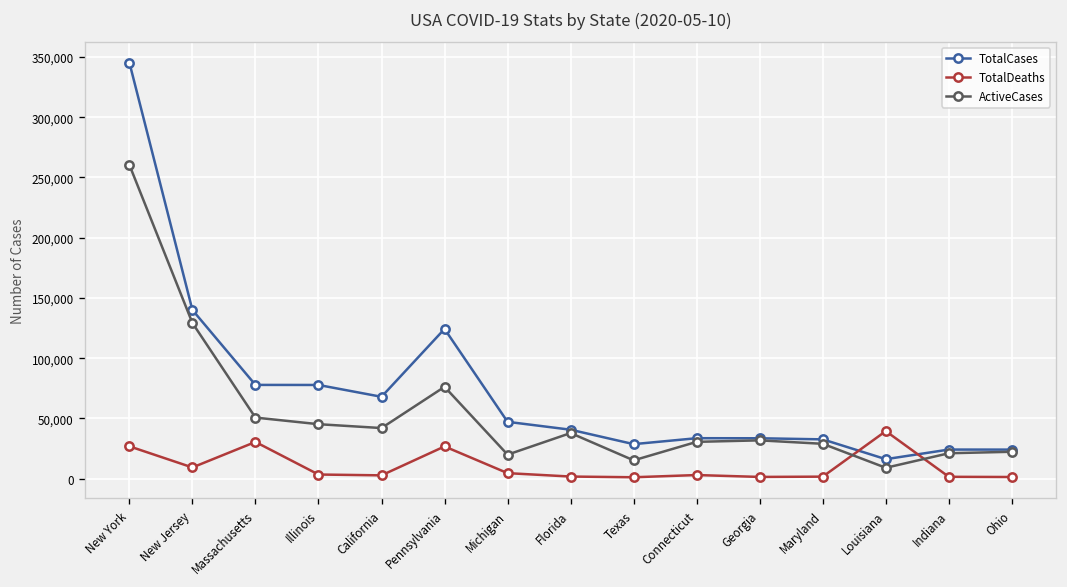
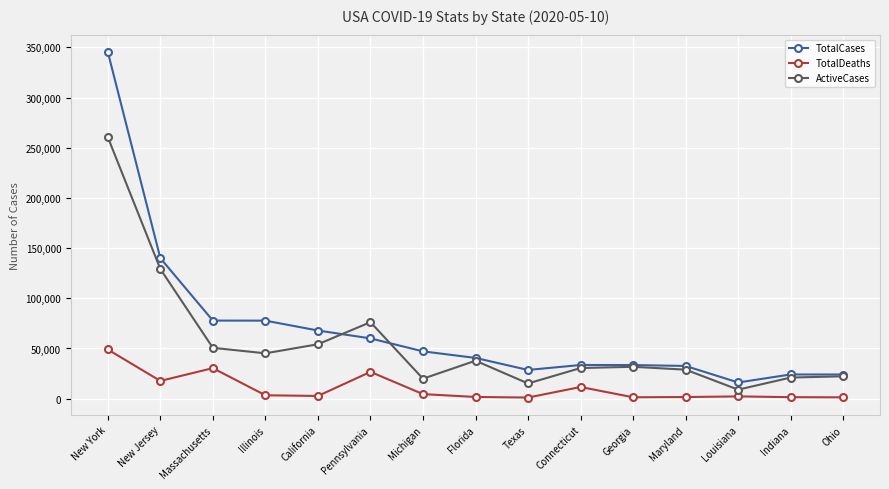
  {
    "TotalCases": {
      "New York": "345,000",
      "New Jersey": "140,000",
      "Massachusetts": "78,000",
      "Illinois": "78,000",
      "California": "68,000",
-     "Pennsylvania": "124,000",
+     "Pennsylvania": "60,000",
      "Michigan": "47,000",
      "Florida": "41,000",
      "Texas": "29,000",
      "Connecticut": "34,000",
      "Maryland": "33,000",
      "Louisiana": "16,000",
      "Indiana": "24,000"
    },
    "TotalDeaths": {
-     "New York": "27,000",
-     "New Jersey": "9,000",
+     "New York": "49,000",
+     "New Jersey": "18,000",
      "Massachusetts": "30,000",
      "Illinois": "3,000",
      "California": "3,000",
      "Pennsylvania": "27,000",
      "Michigan": "5,000",
      "Florida": "2,000",
      "Texas": "1,000",
-     "Connecticut": "3,000",
+     "Connecticut": "12,000",
      "Georgia": "1,000",
      "Maryland": "2,000",
-     "Louisiana": "39,000",
+     "Louisiana": "2,000",
      "Indiana": "2,000",
      "Ohio": "1,000"
    },
    "ActiveCases": {
      "New York": "260,000",
      "New Jersey": "129,000",
      "Massachusetts": "51,000",
      "Illinois": "45,000",
-     "California": "42,000",
+     "California": "54,000",
      "Pennsylvania": "76,000",
      "Michigan": "20,000",
      "Florida": "38,000",
      "Texas": "15,000",
      "Connecticut": "31,000",
      "Maryland": "29,000",
      "Louisiana": "9,000",
      "Indiana": "21,000"
    }
  }
